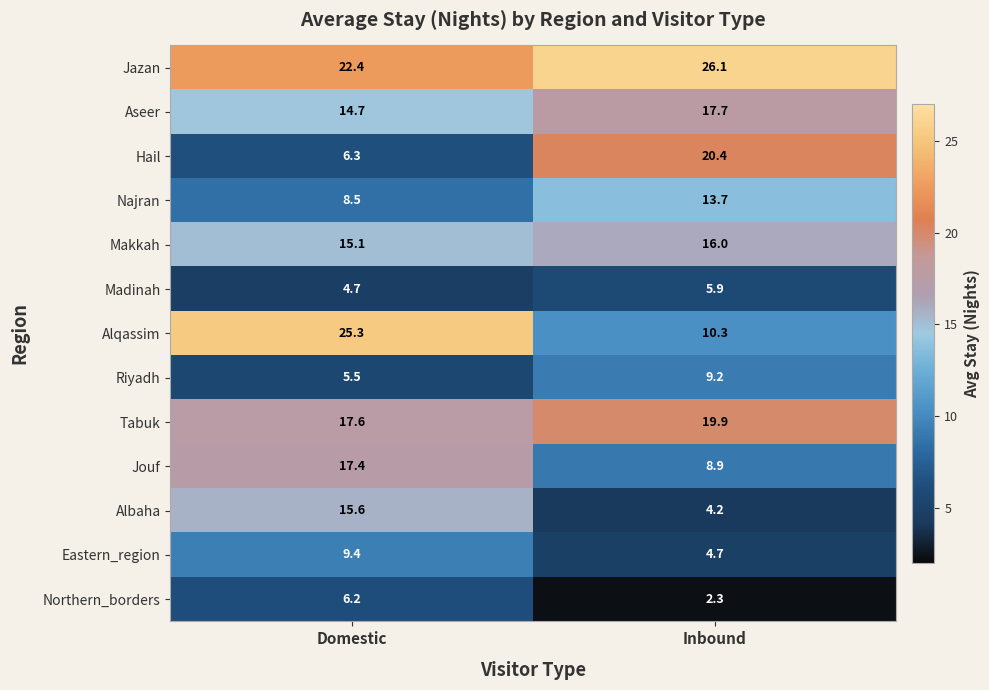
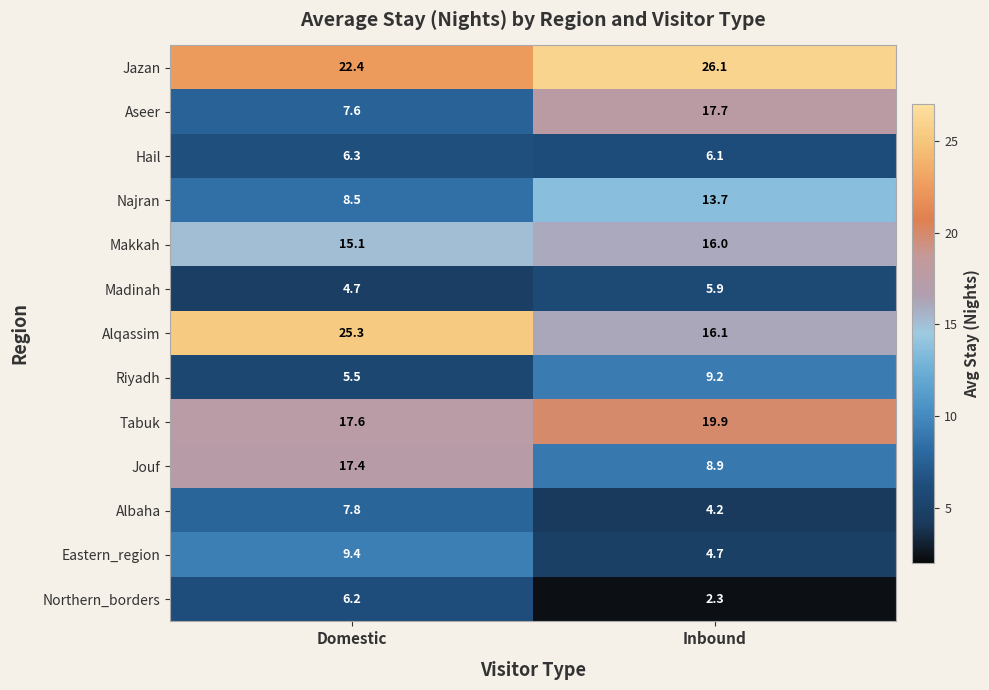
  {
    "Jazan": {
      "Domestic": 22.4,
      "Inbound": 26.1
    },
    "Aseer": {
-     "Domestic": 14.7,
+     "Domestic": 7.6,
      "Inbound": 17.7
    },
    "Hail": {
      "Domestic": 6.3,
-     "Inbound": 20.4
+     "Inbound": 6.1
    },
    "Najran": {
      "Domestic": 8.5,
      "Inbound": 13.7
    },
    "Makkah": {
      "Domestic": 15.1,
      "Inbound": 16.0
    },
    "Madinah": {
      "Domestic": 4.7,
      "Inbound": 5.9
    },
    "Alqassim": {
      "Domestic": 25.3,
-     "Inbound": 10.3
+     "Inbound": 16.1
    },
    "Riyadh": {
      "Domestic": 5.5,
      "Inbound": 9.2
    },
    "Tabuk": {
      "Domestic": 17.6,
      "Inbound": 19.9
    },
    "Jouf": {
      "Domestic": 17.4,
      "Inbound": 8.9
    },
    "Albaha": {
-     "Domestic": 15.6,
+     "Domestic": 7.8,
      "Inbound": 4.2
    },
    "Eastern_region": {
      "Domestic": 9.4,
      "Inbound": 4.7
    },
    "Northern_borders": {
      "Domestic": 6.2,
      "Inbound": 2.3
    }
  }
